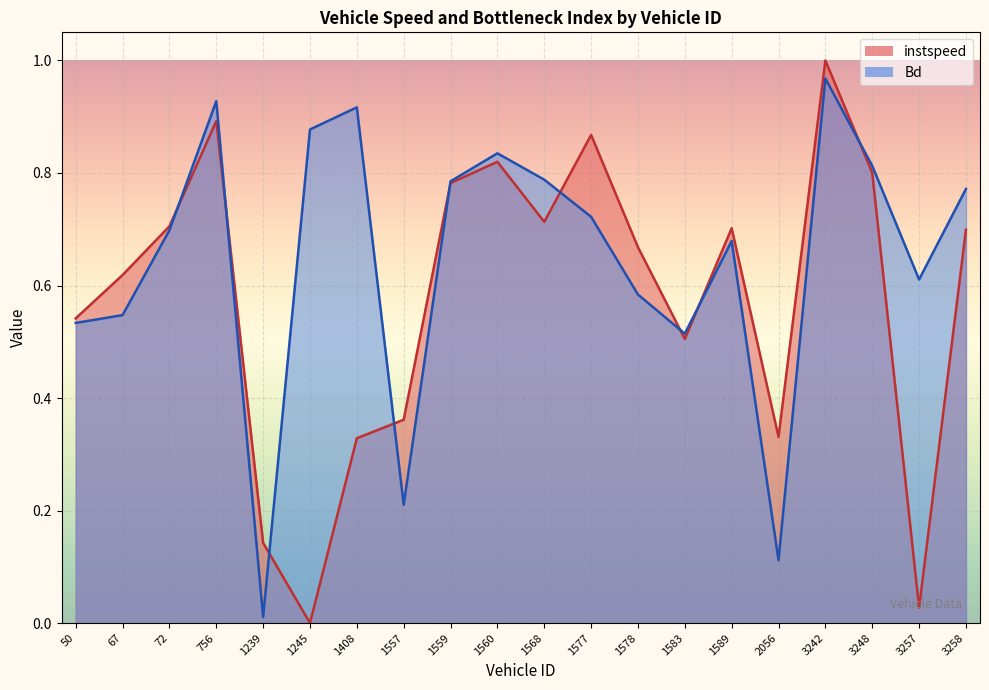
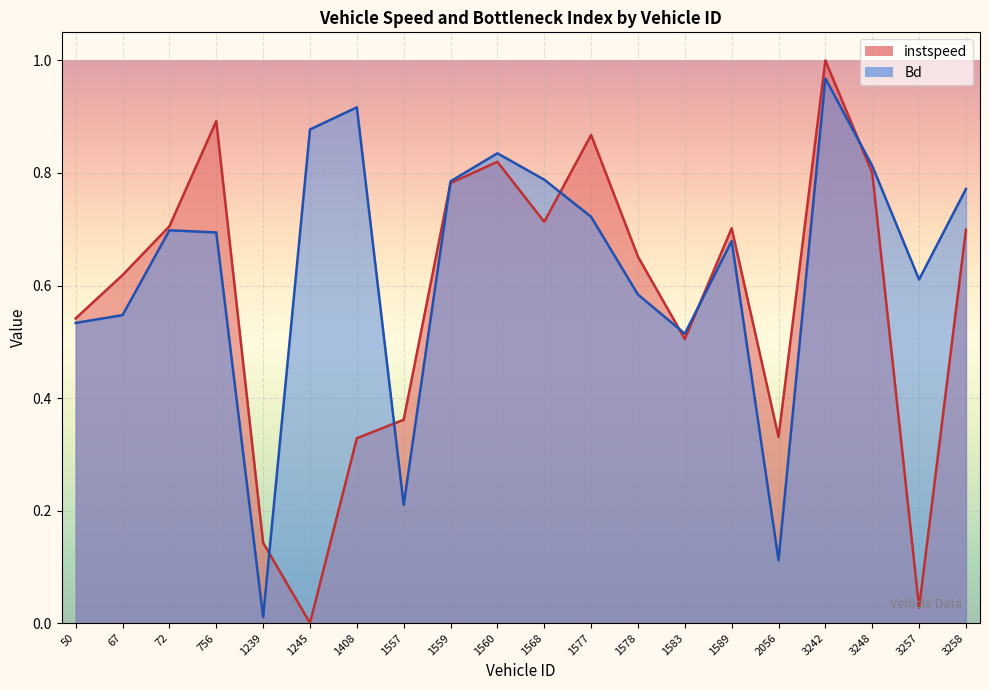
  {
    "instspeed": {
      "50": 0.54,
      "67": 0.62,
      "72": 0.71,
      "756": 0.89,
      "1239": 0.14,
      "1245": 0.00,
      "1408": 0.33,
      "1557": 0.36,
      "1560": 0.82,
      "1568": 0.71,
      "1577": 0.87,
-     "1578": 0.67,
+     "1578": 0.65,
      "1583": 0.50,
      "1589": 0.70,
      "2056": 0.33,
      "3242": 1.00,
      "3248": 0.80,
      "3257": 0.03,
      "3258": 0.70
    },
    "Bd": {
      "50": 0.53,
      "67": 0.55,
      "72": 0.70,
-     "756": 0.93,
+     "756": 0.69,
      "1239": 0.01,
      "1245": 0.88,
      "1408": 0.92,
      "1557": 0.21,
      "1560": 0.83,
      "1568": 0.79,
      "1577": 0.72,
      "1578": 0.58,
      "1583": 0.51,
      "1589": 0.68,
      "2056": 0.11,
      "3242": 0.97,
      "3248": 0.81,
      "3257": 0.61,
      "3258": 0.77
    }
  }
